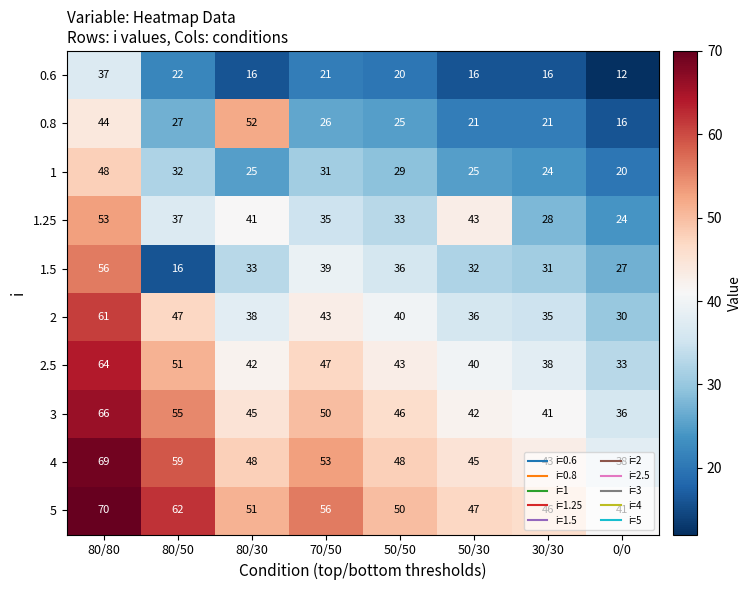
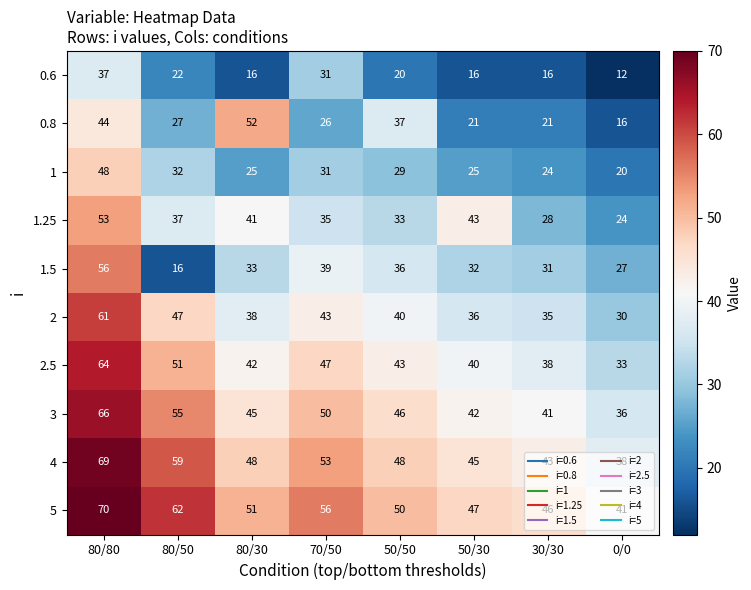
  {
    "0.6": {
      "80/80": 37,
      "80/50": 22,
      "80/30": 16,
-     "70/50": 21,
+     "70/50": 31,
      "50/50": 20,
      "50/30": 16,
      "30/30": 16,
      "0/0": 12
    },
    "0.8": {
      "80/80": 44,
      "80/50": 27,
      "80/30": 52,
      "70/50": 26,
-     "50/50": 25,
+     "50/50": 37,
      "50/30": 21,
      "30/30": 21,
      "0/0": 16
    },
    "1": {
      "80/80": 48,
      "80/50": 32,
      "80/30": 25,
      "70/50": 31,
      "50/50": 29,
      "50/30": 25,
      "30/30": 24,
      "0/0": 20
    },
    "1.25": {
      "80/80": 53,
      "80/50": 37,
      "80/30": 41,
      "70/50": 35,
      "50/50": 33,
      "50/30": 43,
      "30/30": 28,
      "0/0": 24
    },
    "1.5": {
      "80/80": 56,
      "80/50": 16,
      "80/30": 33,
      "70/50": 39,
      "50/50": 36,
      "50/30": 32,
      "30/30": 31,
      "0/0": 27
    },
    "2": {
      "80/80": 61,
      "80/50": 47,
      "80/30": 38,
      "70/50": 43,
      "50/50": 40,
      "50/30": 36,
      "30/30": 35,
      "0/0": 30
    },
    "2.5": {
      "80/80": 64,
      "80/50": 51,
      "80/30": 42,
      "70/50": 47,
      "50/50": 43,
      "50/30": 40,
      "30/30": 38,
      "0/0": 33
    },
    "3": {
      "80/80": 66,
      "80/50": 55,
      "80/30": 45,
      "70/50": 50,
      "50/50": 46,
      "50/30": 42,
      "30/30": 41,
      "0/0": 36
    },
    "4": {
      "80/80": 69,
      "80/50": 59,
      "80/30": 48,
      "70/50": 53,
      "50/50": 48,
      "50/30": 45
    },
    "5": {
      "80/80": 70,
      "80/50": 62,
      "80/30": 51,
      "70/50": 56,
      "50/50": 50,
      "50/30": 47
    }
  }
